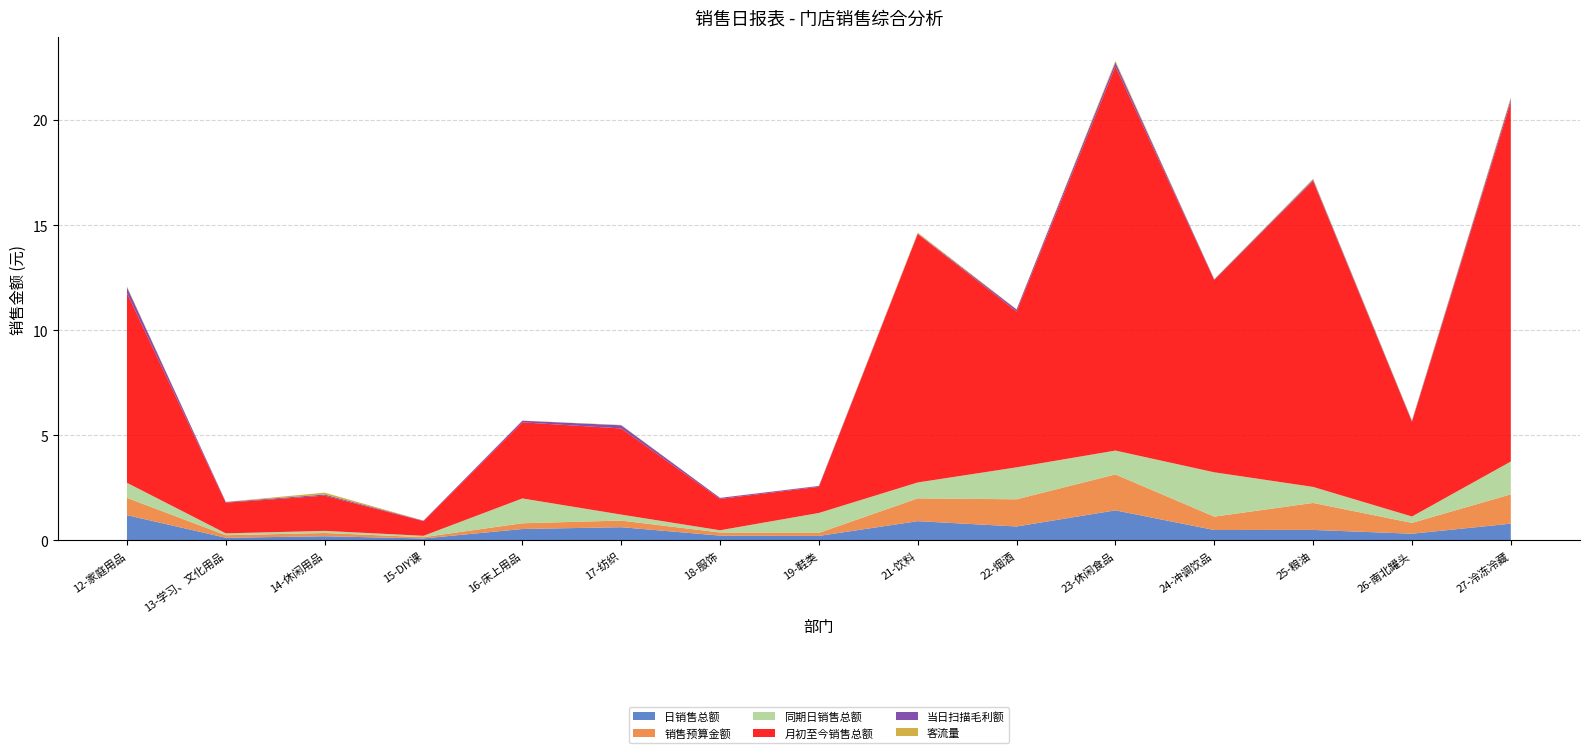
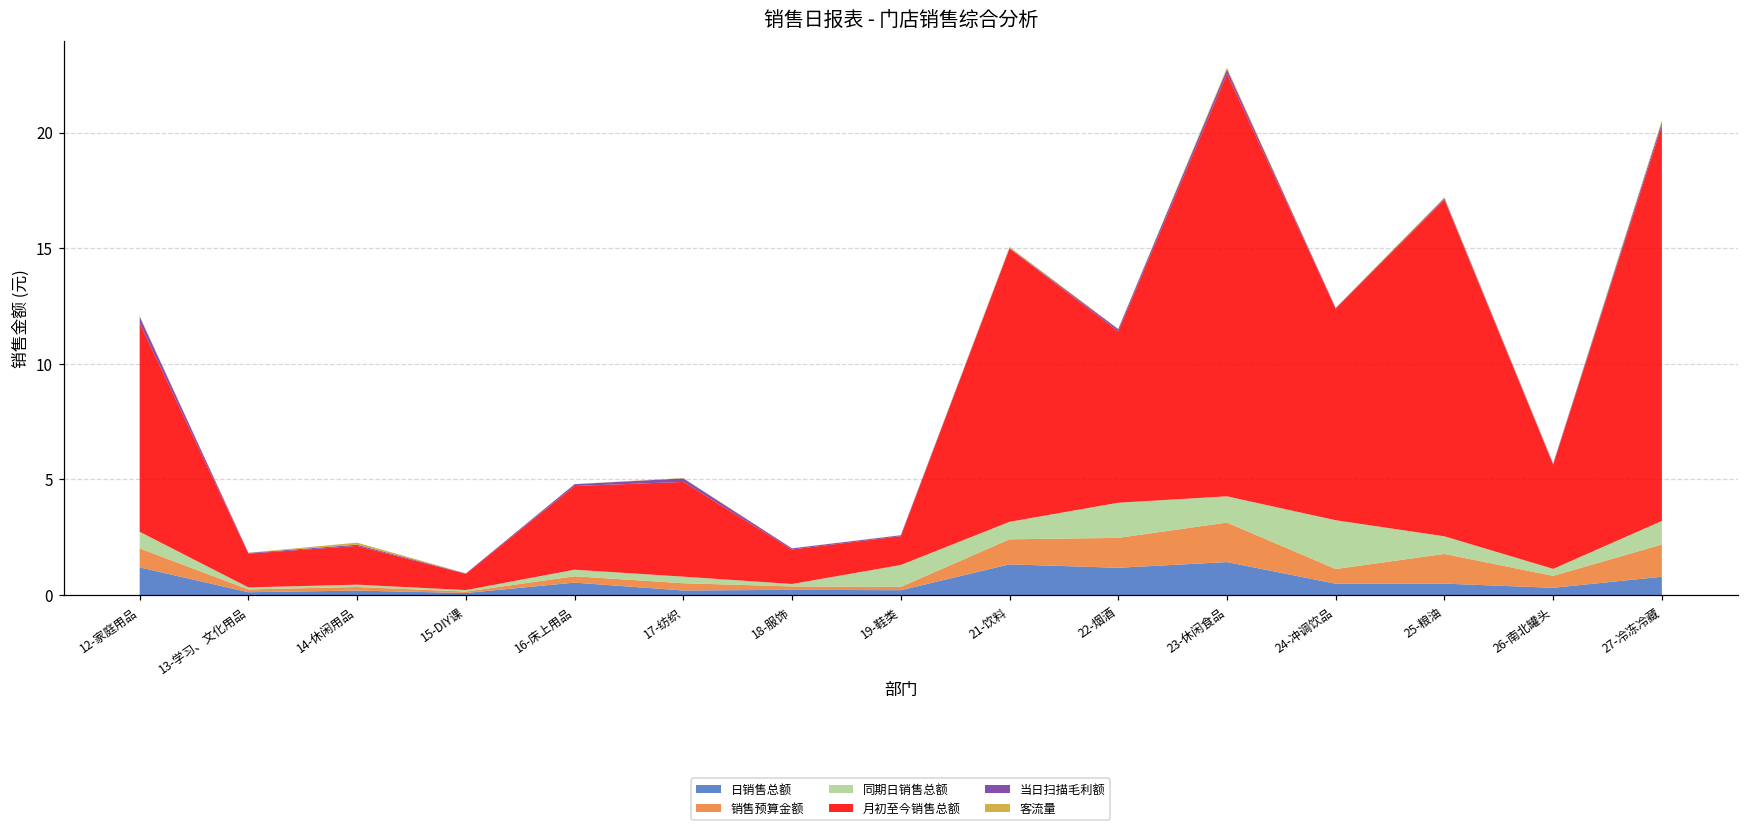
  {
    "日销售总额": {
      "12-家庭用品": 1.2,
      "14-休闲用品": 0.2,
      "16-床上用品": 0.5,
-     "17-纺织": 0.6,
+     "17-纺织": 0.2,
      "18-服饰": 0.2,
      "19-鞋类": 0.2,
-     "21-饮料": 0.9,
-     "22-烟酒": 0.7,
+     "21-饮料": 1.3,
+     "22-烟酒": 1.2,
      "23-休闲食品": 1.4,
      "24-冲调饮品": 0.5,
      "25-粮油": 0.5,
      "26-南北罐头": 0.3,
      "27-冷冻冷藏": 0.8
    },
    "同期日销售总额": {
      "12-家庭用品": 0.7,
-     "16-床上用品": 1.2,
+     "16-床上用品": 0.3,
      "17-纺织": 0.3,
      "19-鞋类": 0.9,
      "21-饮料": 0.8,
      "22-烟酒": 1.5,
      "23-休闲食品": 1.1,
      "24-冲调饮品": 2.1,
      "25-粮油": 0.8,
      "26-南北罐头": 0.3,
-     "27-冷冻冷藏": 1.6
+     "27-冷冻冷藏": 1.0
    },
    "月初至今销售总额": {
      "12-家庭用品": 9.0,
      "17-纺织": 4.1,
      "23-休闲食品": 18.3,
      "27-冷冻冷藏": 17.1
    }
  }
